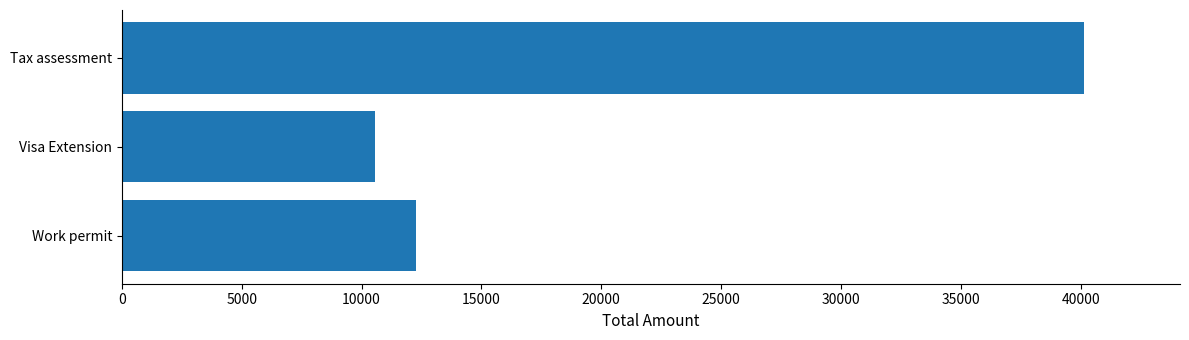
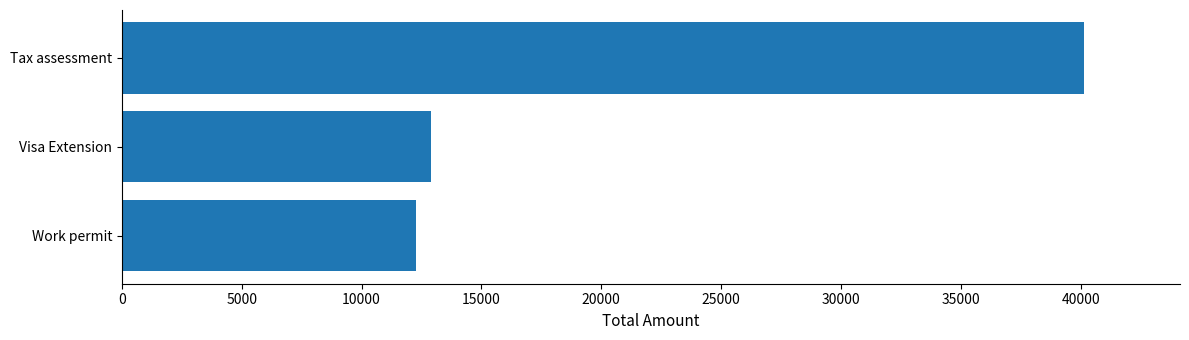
  {
    "Tax assessment": 40100,
-   "Visa Extension": 10500,
+   "Visa Extension": 12900,
    "Work permit": 12300
  }
